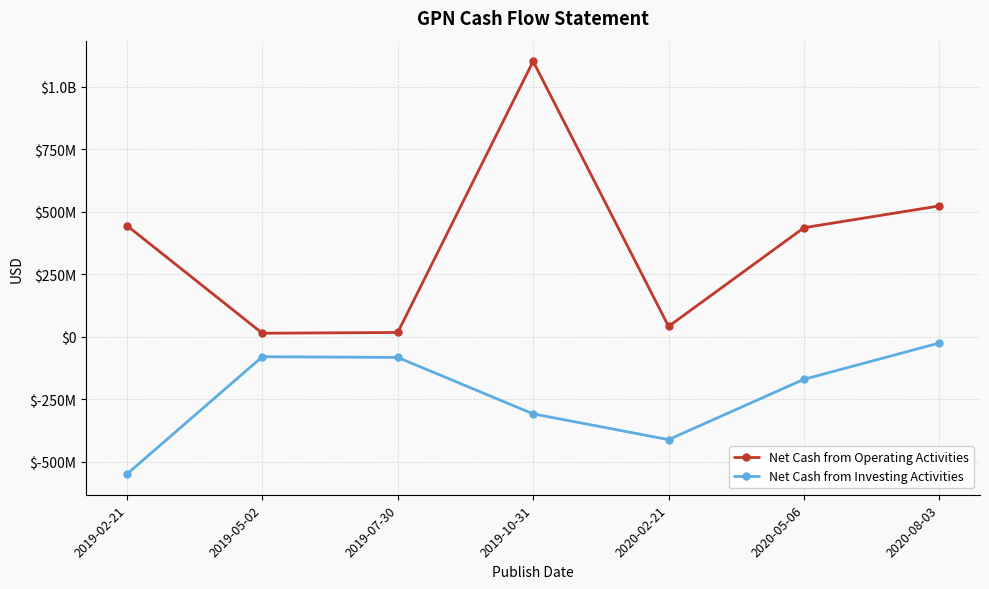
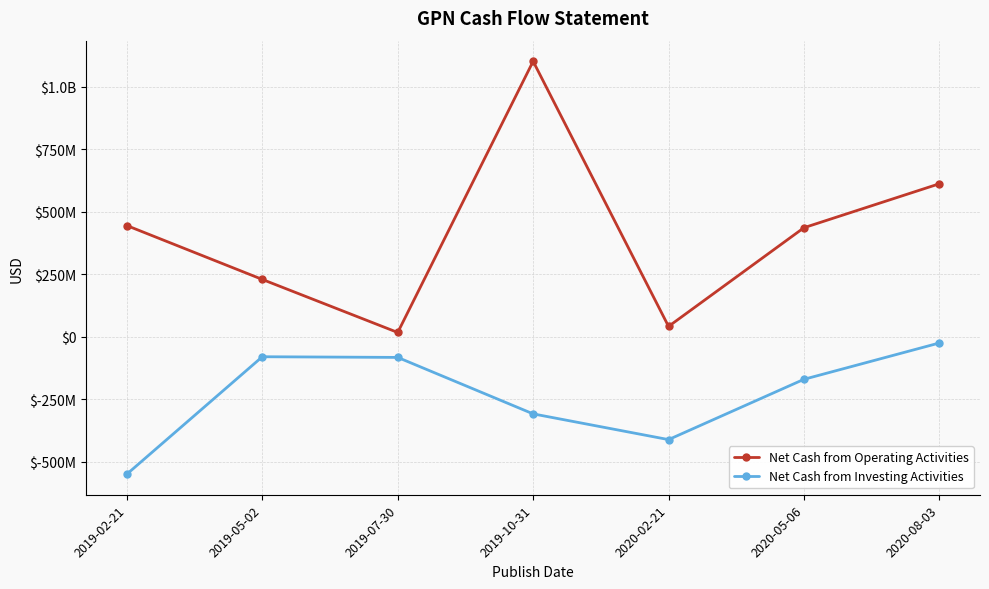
  {
    "Net Cash from Operating Activities": {
      "2019-02-21": "$450000000",
-     "2019-05-02": "$10000000",
+     "2019-05-02": "$230000000",
      "2019-07-30": "$20000000",
      "2019-10-31": "$1100000000",
      "2020-02-21": "$40000000",
      "2020-05-06": "$440000000",
-     "2020-08-03": "$520000000"
+     "2020-08-03": "$610000000"
    },
    "Net Cash from Investing Activities": {
      "2019-02-21": "$-550000000",
      "2019-05-02": "$-80000000",
      "2019-07-30": "$-80000000",
      "2019-10-31": "$-310000000",
      "2020-02-21": "$-410000000",
      "2020-05-06": "$-170000000",
      "2020-08-03": "$-20000000"
    }
  }
